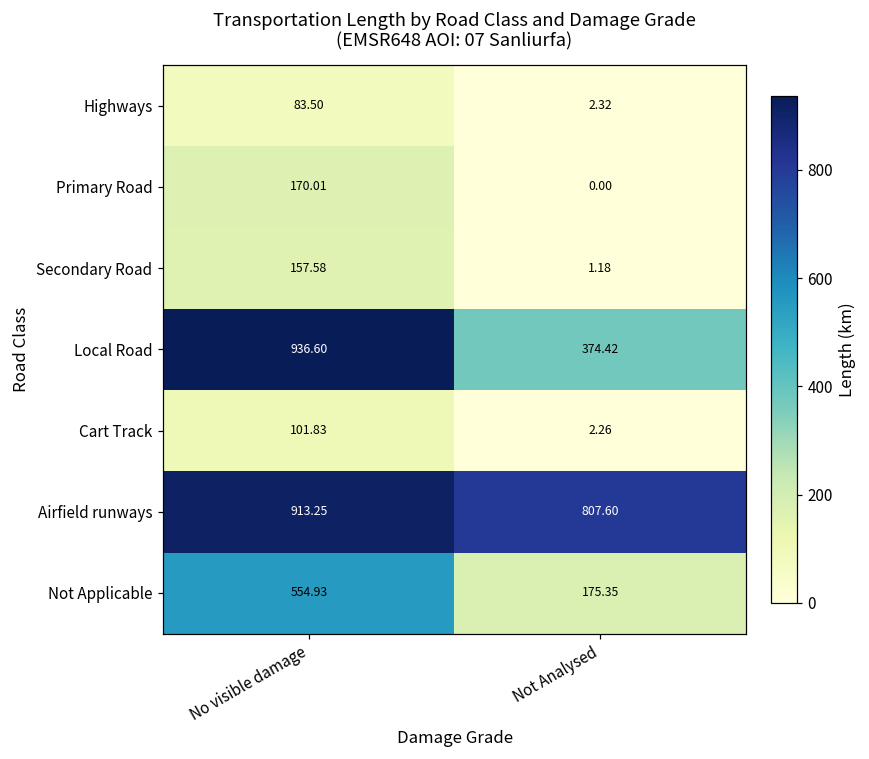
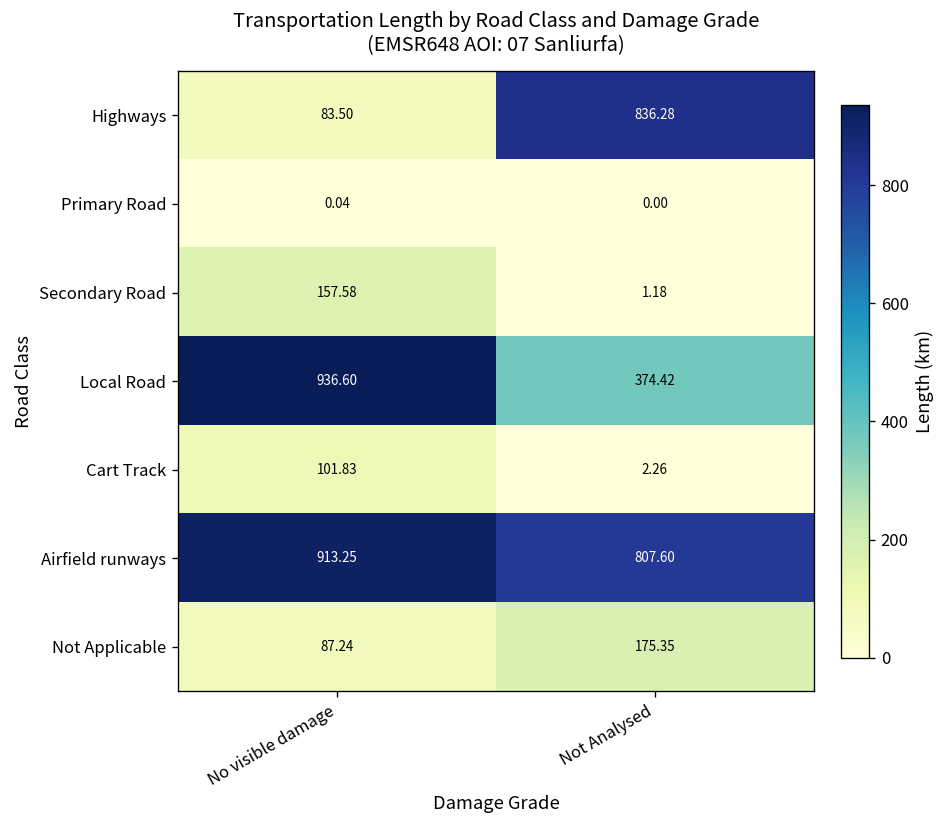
  {
    "Highways": {
      "No visible damage": 83.50,
-     "Not Analysed": 2.32
+     "Not Analysed": 836.28
    },
    "Primary Road": {
-     "No visible damage": 170.01,
+     "No visible damage": 0.04,
      "Not Analysed": 0.00
    },
    "Secondary Road": {
      "No visible damage": 157.58,
      "Not Analysed": 1.18
    },
    "Local Road": {
      "No visible damage": 936.60,
      "Not Analysed": 374.42
    },
    "Cart Track": {
      "No visible damage": 101.83,
      "Not Analysed": 2.26
    },
    "Airfield runways": {
      "No visible damage": 913.25,
      "Not Analysed": 807.60
    },
    "Not Applicable": {
-     "No visible damage": 554.93,
+     "No visible damage": 87.24,
      "Not Analysed": 175.35
    }
  }
